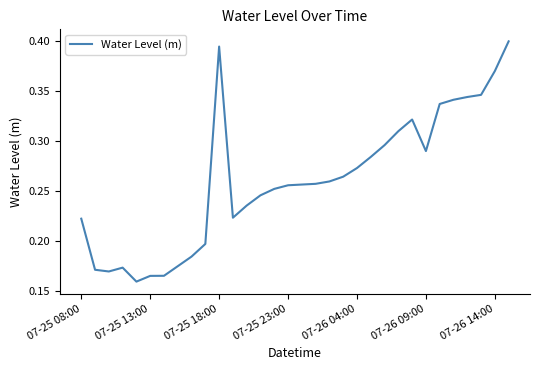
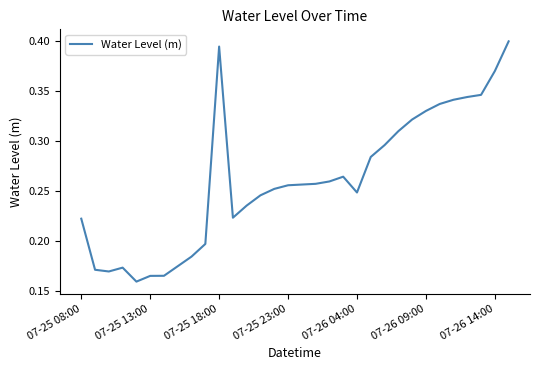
  {
    "07-25 08:00": 0.222,
    "07-25 13:00": 0.165,
    "07-25 18:00": 0.394,
    "07-25 23:00": 0.256,
-   "07-26 04:00": 0.273,
-   "07-26 09:00": 0.290,
+   "07-26 04:00": 0.248,
+   "07-26 09:00": 0.330,
    "07-26 14:00": 0.370
  }
